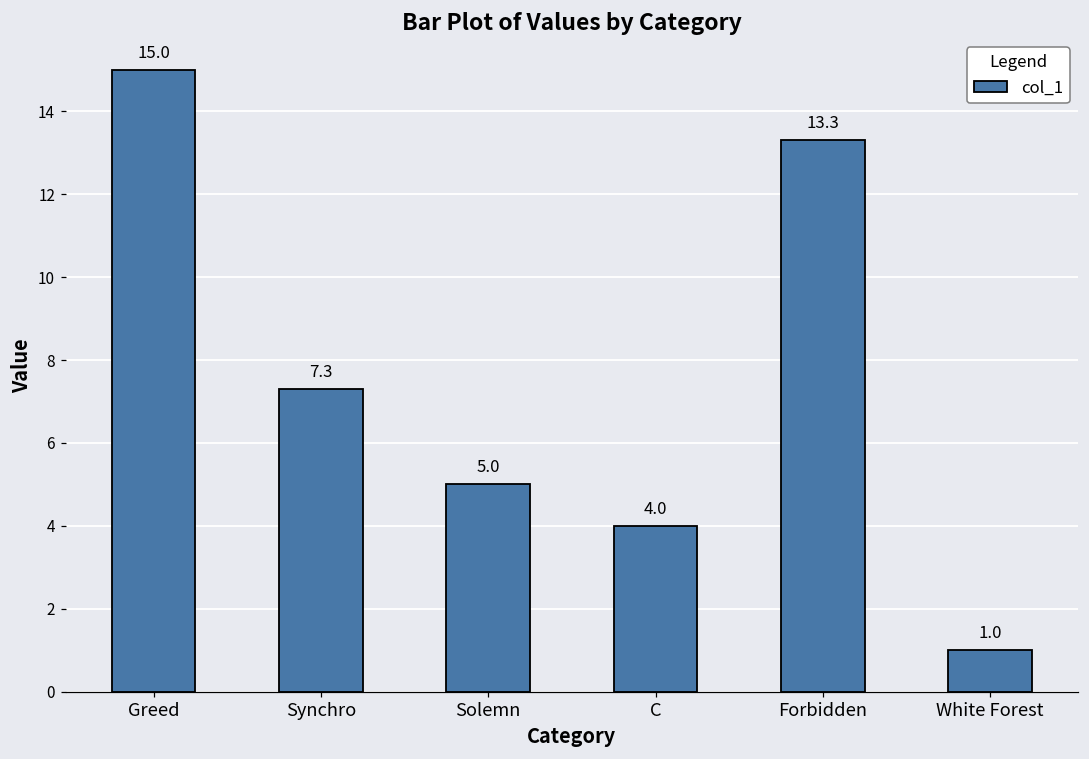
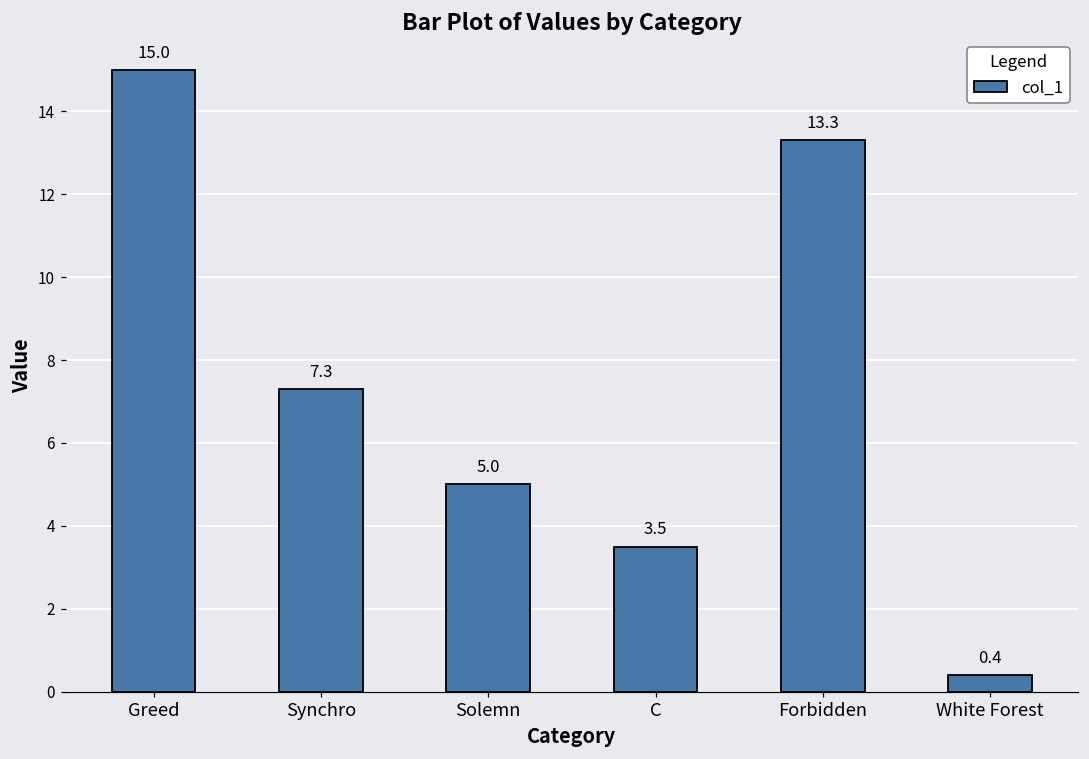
  {
    "Greed": 15.0,
    "Synchro": 7.3,
    "Solemn": 5.0,
-   "C": 4.0,
+   "C": 3.5,
    "Forbidden": 13.3,
-   "White Forest": 1.0
+   "White Forest": 0.4
  }
